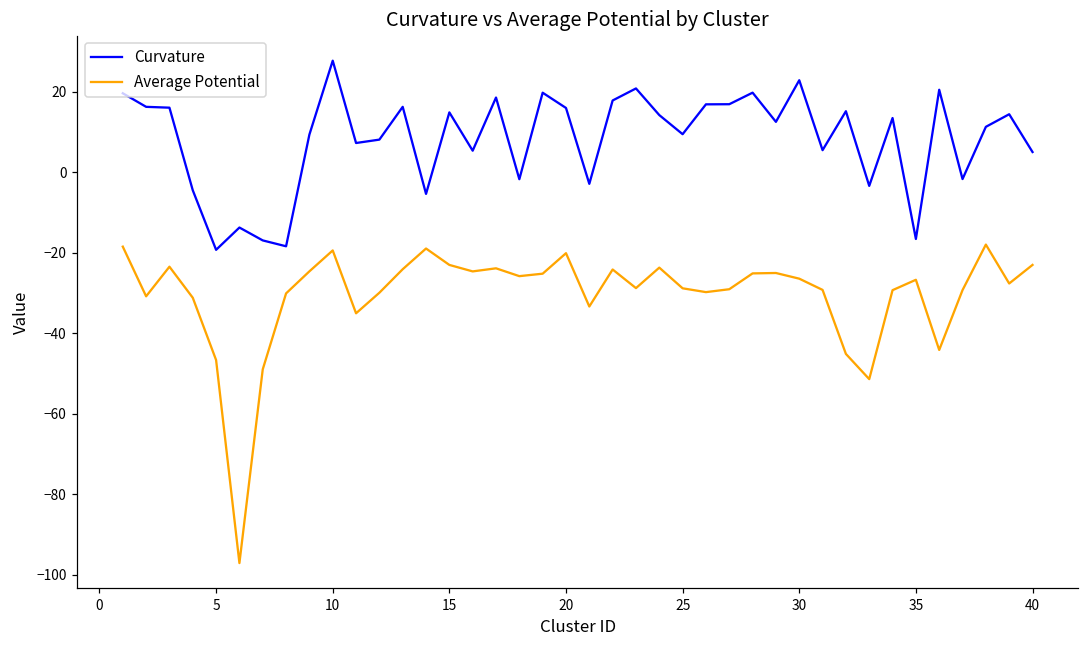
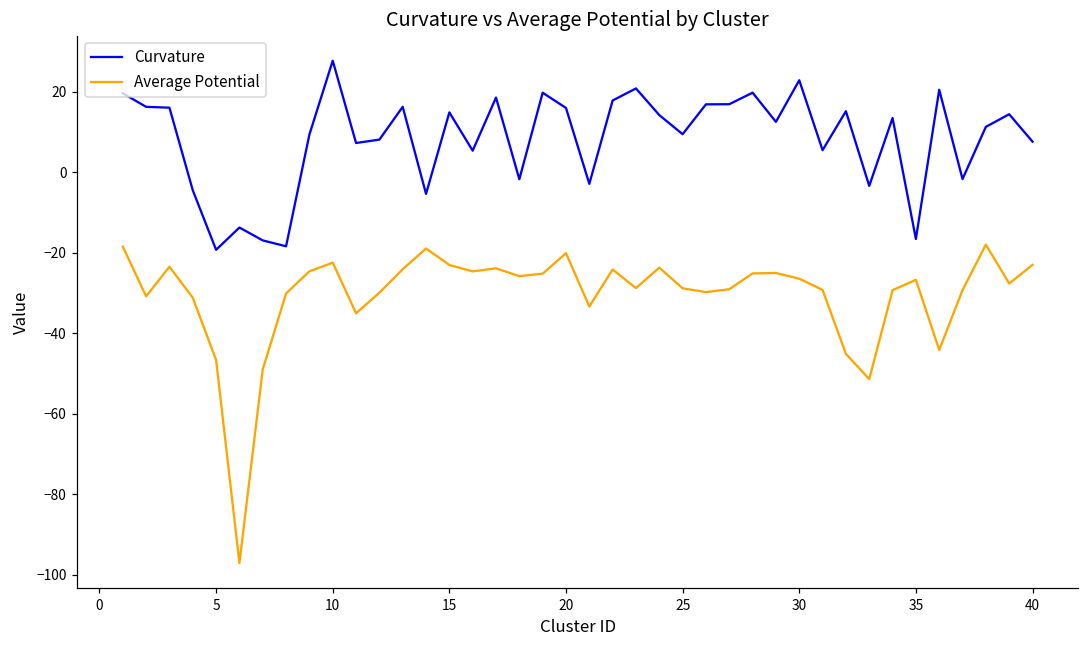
  {
    "Curvature": {
      "5": -19,
      "10": 28,
      "15": 15,
      "20": 16,
      "25": 10,
      "30": 23,
      "35": -17,
-     "40": 5
+     "40": 8
    },
    "Average Potential": {
      "5": -47,
-     "10": -19,
+     "10": -22,
      "15": -23,
      "20": -20,
      "25": -29,
      "30": -26,
      "35": -27,
      "40": -23
    }
  }
